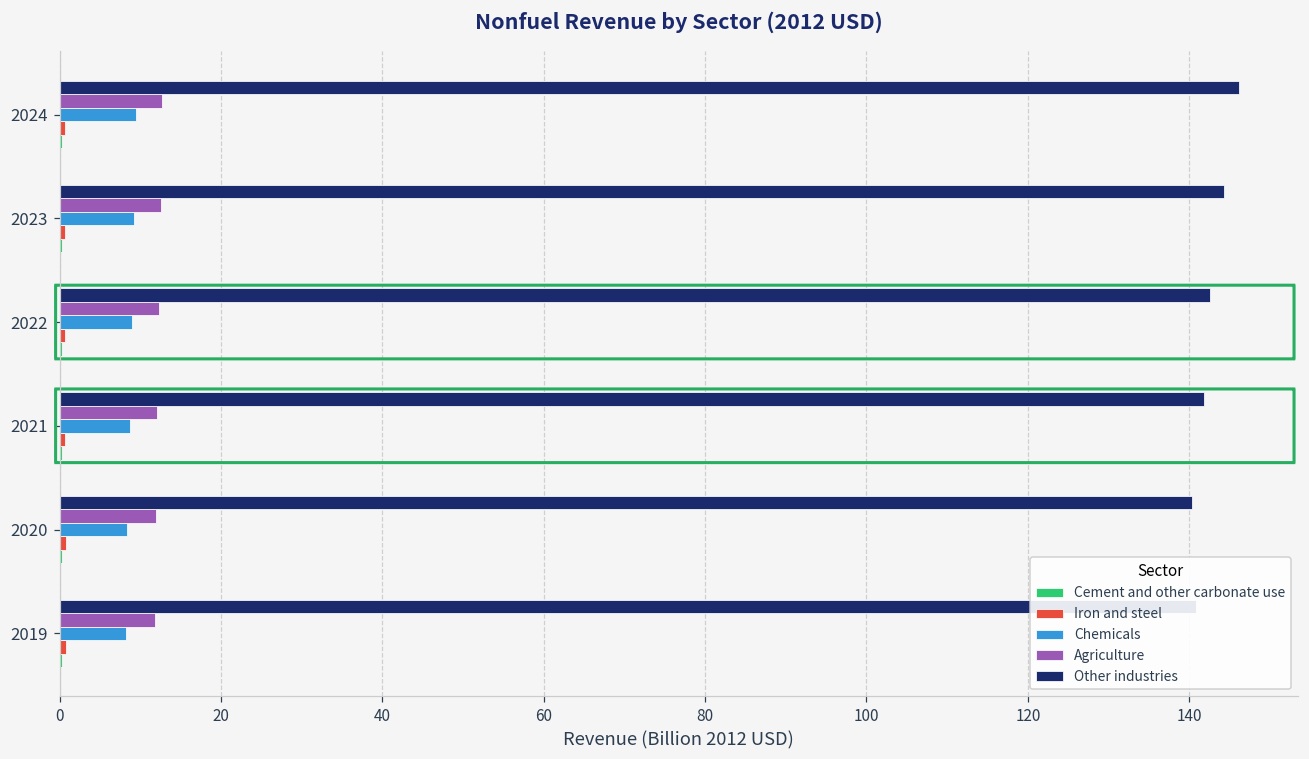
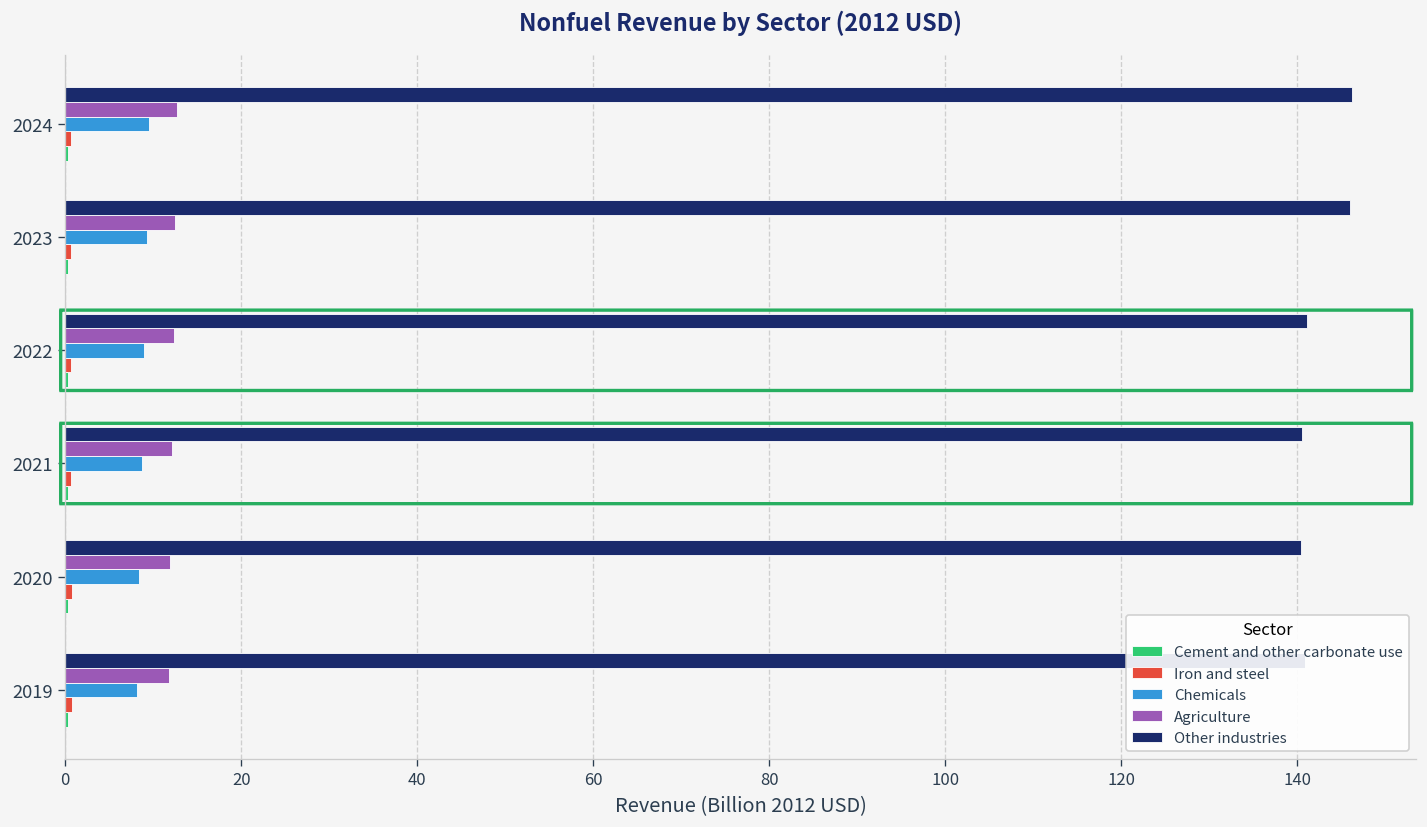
  {
    "Cement and other carbonate use": {
      "2024": 0
    },
    "Iron and steel": {
      "2024": 1,
      "2023": 1,
      "2022": 1,
      "2021": 1,
      "2020": 1,
      "2019": 1
    },
    "Chemicals": {
      "2024": 9,
      "2023": 9,
      "2022": 9,
      "2021": 9,
      "2020": 8,
      "2019": 8
    },
    "Agriculture": {
      "2024": 13,
      "2023": 13,
      "2022": 12,
      "2021": 12,
      "2020": 12,
      "2019": 12
    },
    "Other industries": {
      "2024": 146,
-     "2023": 144,
-     "2022": 143,
-     "2021": 142,
+     "2023": 146,
+     "2022": 141,
+     "2021": 140,
      "2020": 140
    }
  }
